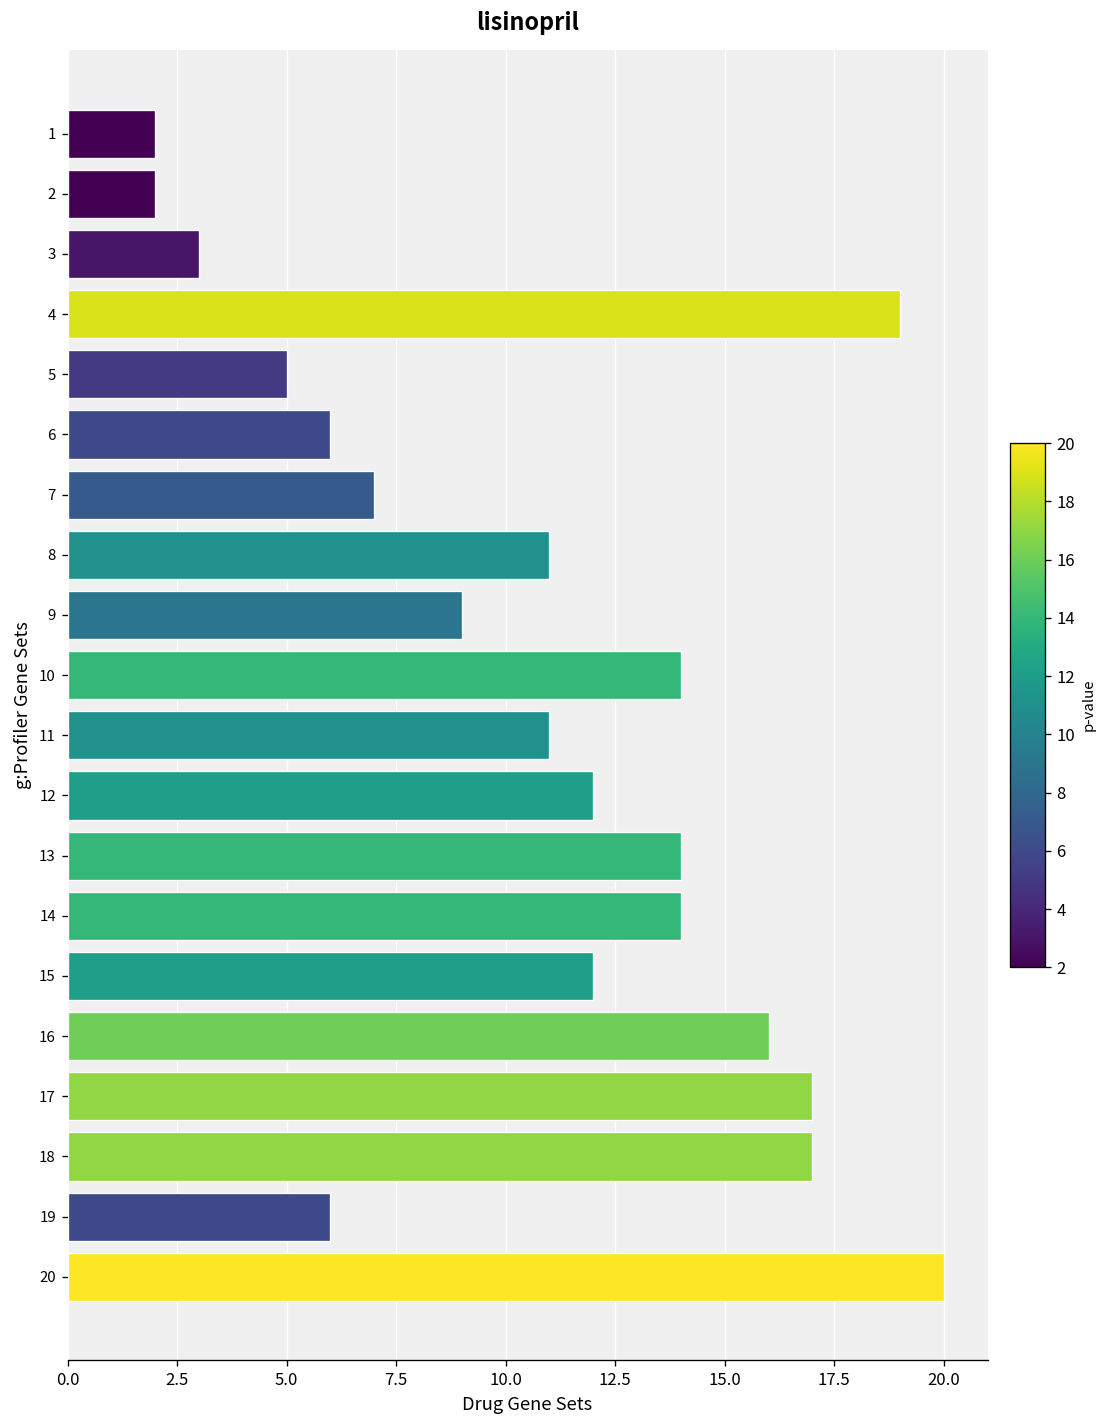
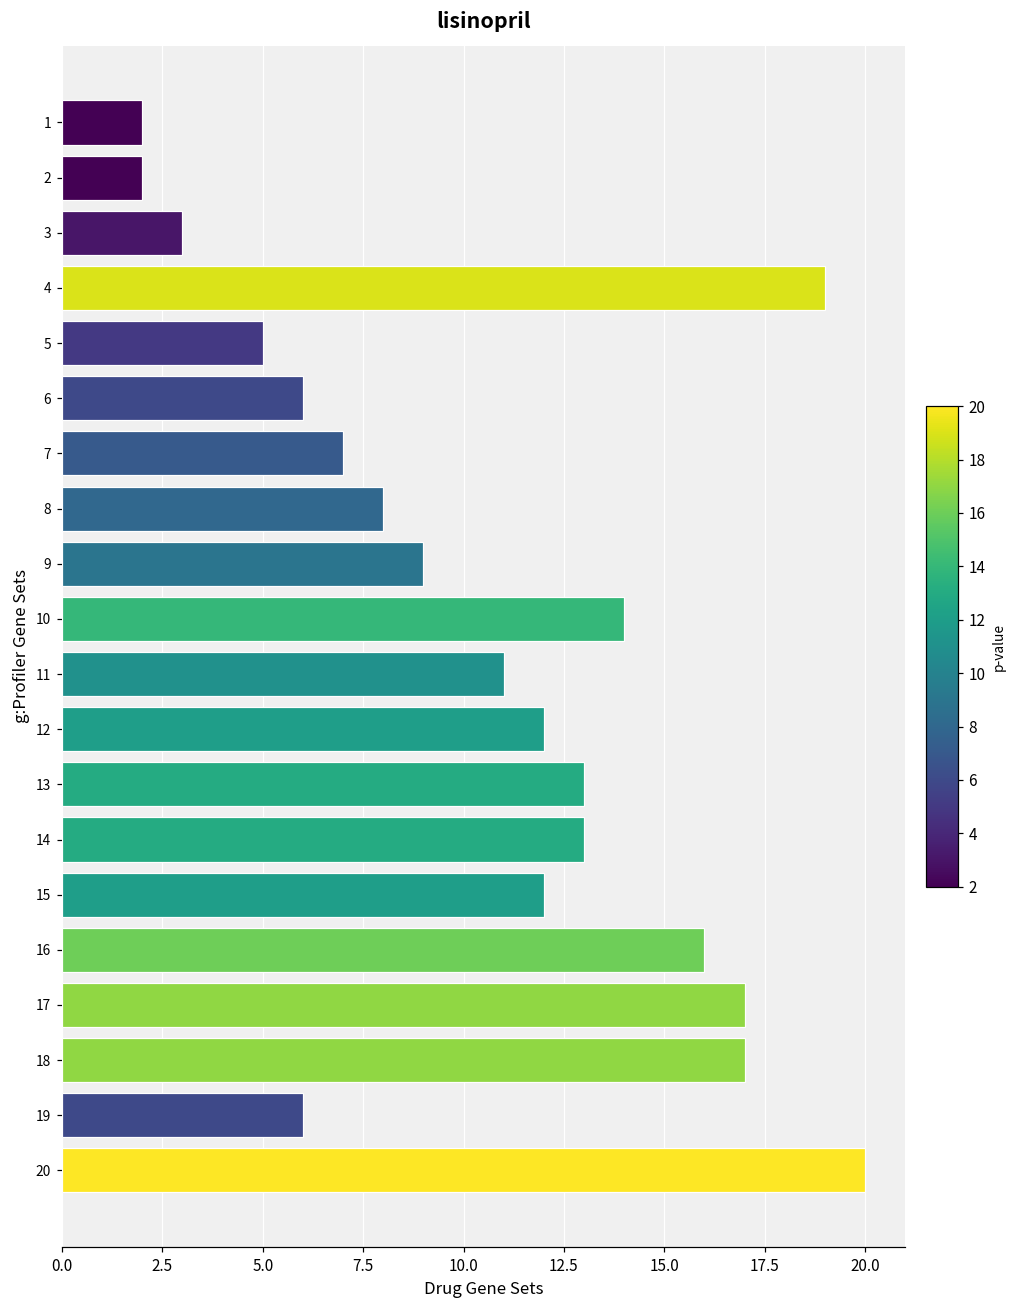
  {
    "1": 2,
    "2": 2,
    "3": 3,
    "4": 19,
    "5": 5,
    "6": 6,
    "7": 7,
-   "8": 11,
+   "8": 8,
    "9": 9,
    "10": 14,
    "11": 11,
    "12": 12,
-   "13": 14,
-   "14": 14,
+   "13": 13,
+   "14": 13,
    "15": 12,
    "16": 16,
    "17": 17,
    "18": 17,
    "19": 6,
    "20": 20
  }
